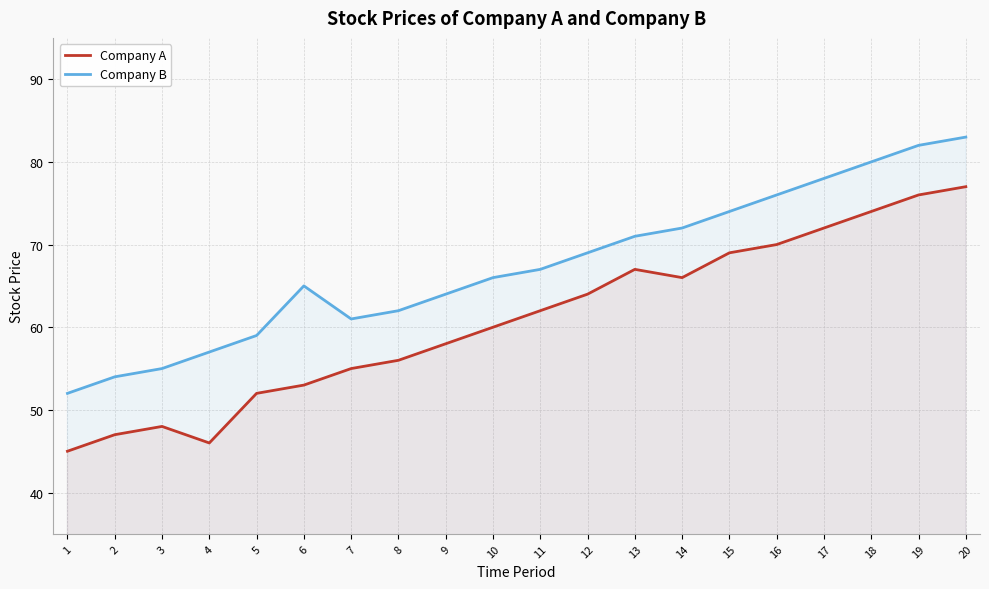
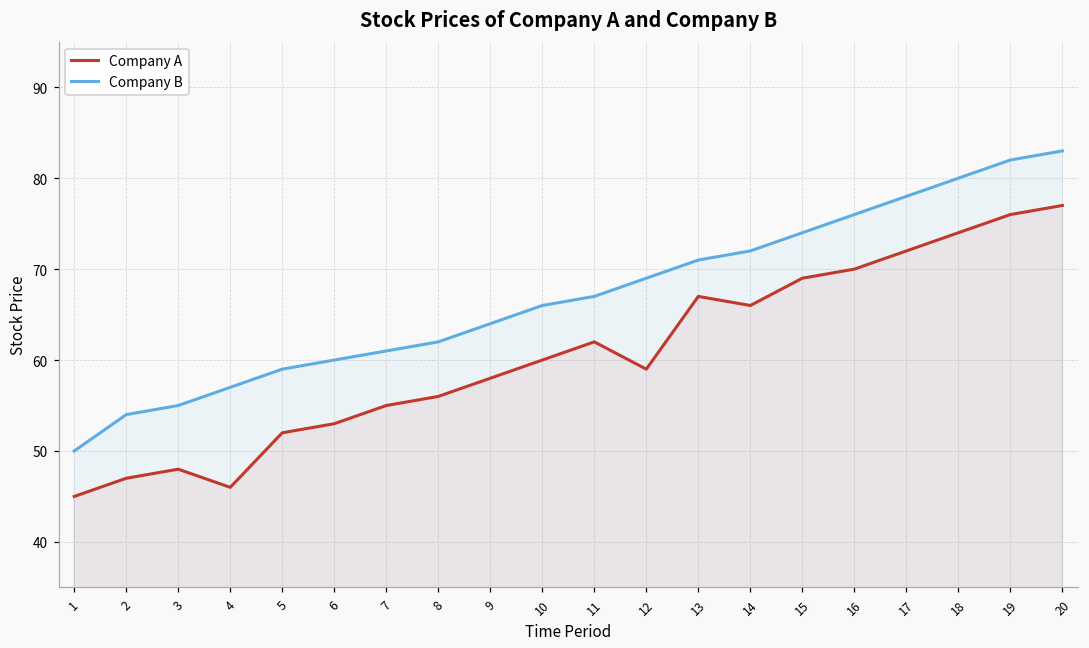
  {
    "Company A": {
      "1": 45,
      "2": 47,
      "3": 48,
      "4": 46,
      "5": 52,
      "6": 53,
      "7": 55,
      "8": 56,
      "9": 58,
      "10": 60,
      "11": 62,
-     "12": 64,
+     "12": 59,
      "13": 67,
      "14": 66,
      "15": 69,
      "16": 70,
      "17": 72,
      "18": 74,
      "19": 76,
      "20": 77
    },
    "Company B": {
-     "1": 52,
+     "1": 50,
      "2": 54,
      "3": 55,
      "4": 57,
      "5": 59,
-     "6": 65,
+     "6": 60,
      "7": 61,
      "8": 62,
      "9": 64,
      "10": 66,
      "11": 67,
      "12": 69,
      "13": 71,
      "14": 72,
      "15": 74,
      "16": 76,
      "17": 78,
      "18": 80,
      "19": 82,
      "20": 83
    }
  }
